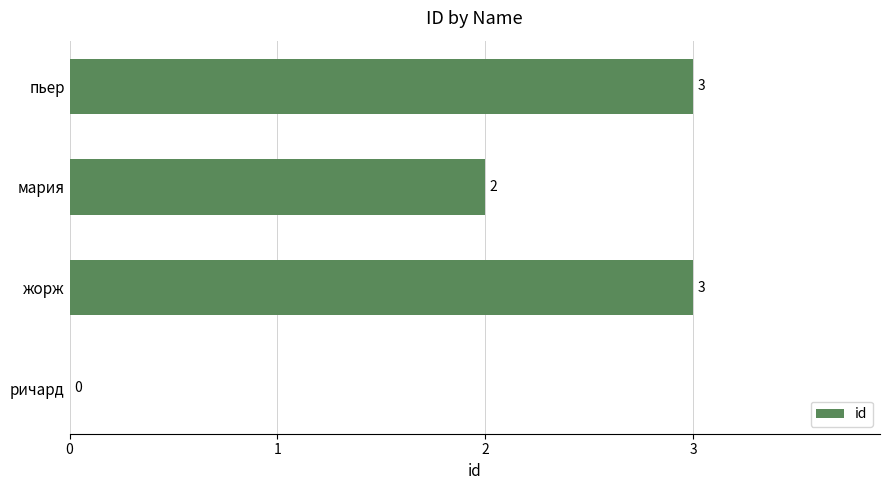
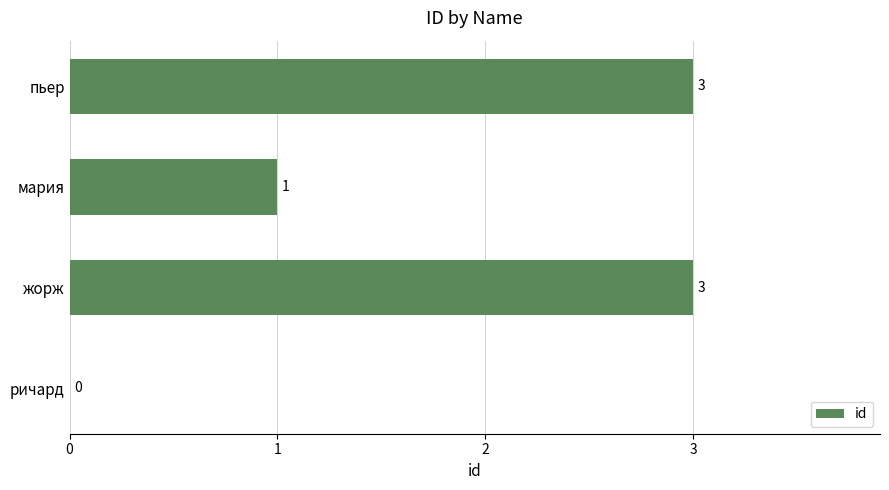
  {
    "пьер": 3,
-   "мария": 2,
+   "мария": 1,
    "жорж": 3,
    "ричард": 0
  }
